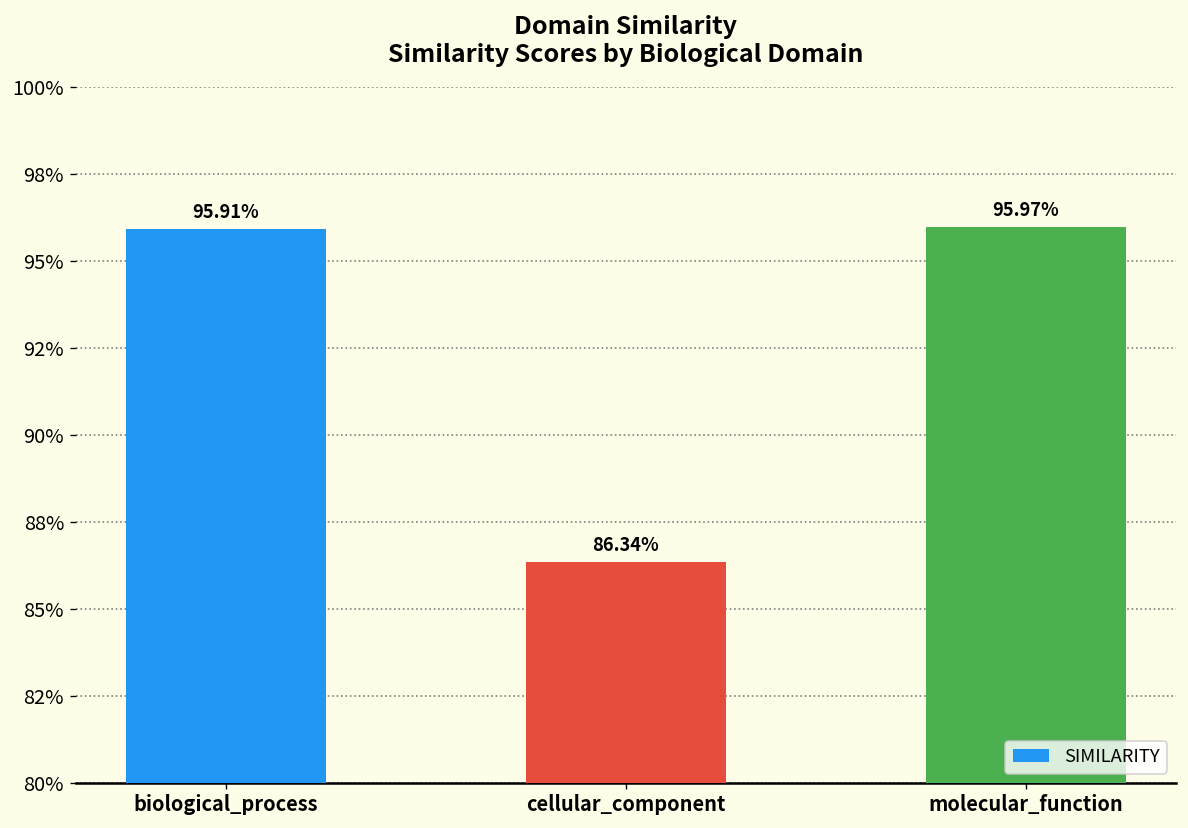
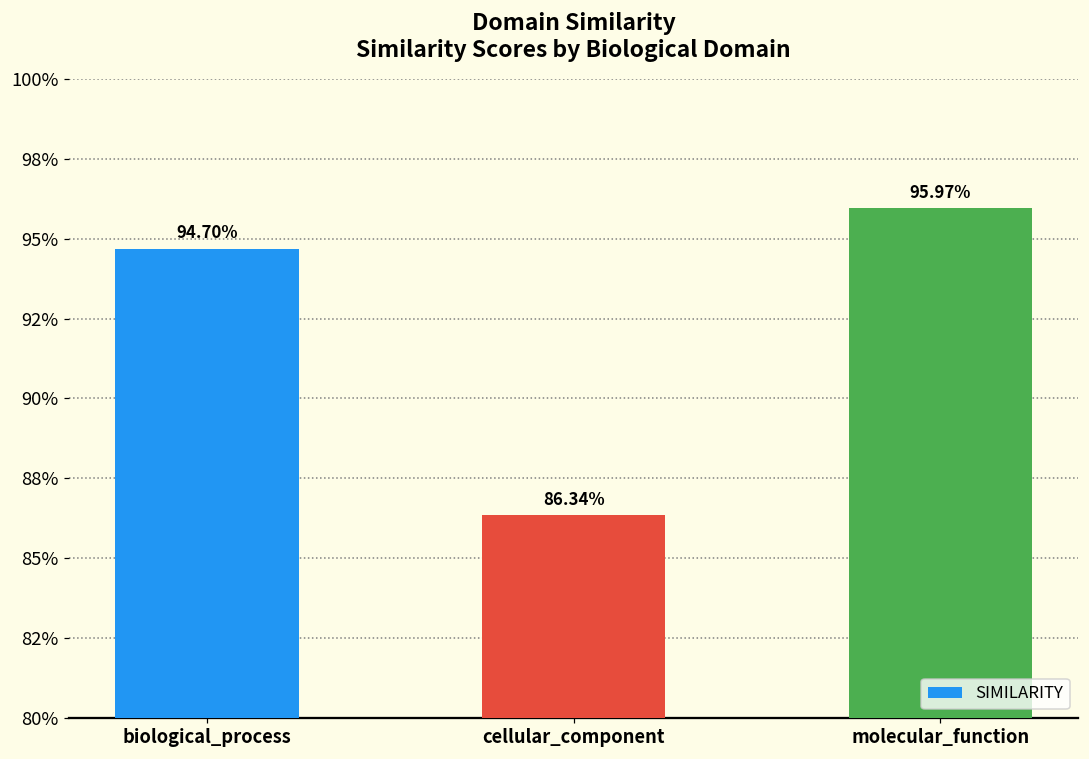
  {
-   "biological_process": "95.91%",
+   "biological_process": "94.70%",
    "cellular_component": "86.34%",
    "molecular_function": "95.97%"
  }
